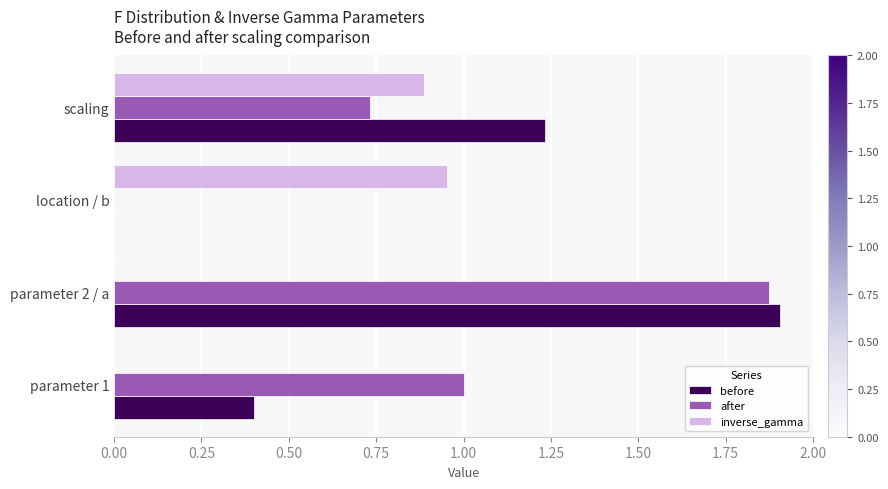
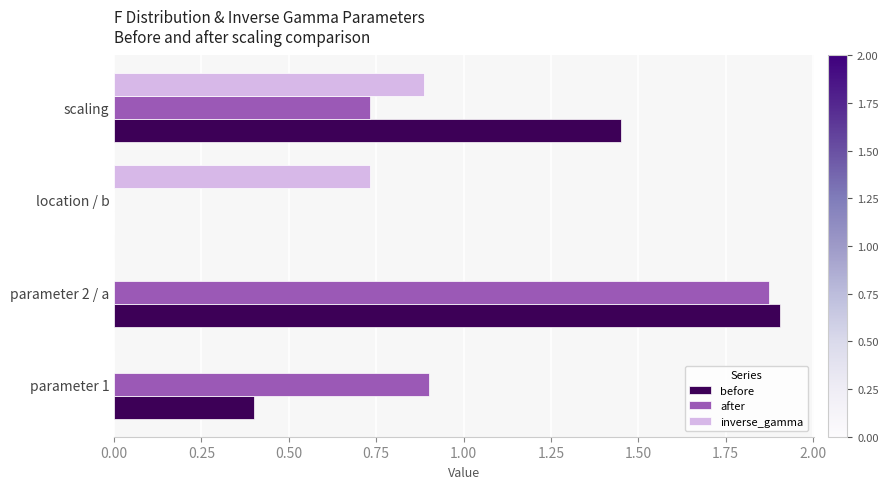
  {
    "before": {
-     "scaling": 1.23,
+     "scaling": 1.45,
      "parameter 2 / a": 1.91,
      "parameter 1": 0.40
    },
    "after": {
      "scaling": 0.73,
      "parameter 2 / a": 1.87,
-     "parameter 1": 1.0
+     "parameter 1": 0.9
    },
    "inverse_gamma": {
      "scaling": 0.89,
-     "location / b": 0.95,
+     "location / b": 0.73,
      "parameter 2 / a": 0.00,
      "parameter 1": 0.00
    }
  }
